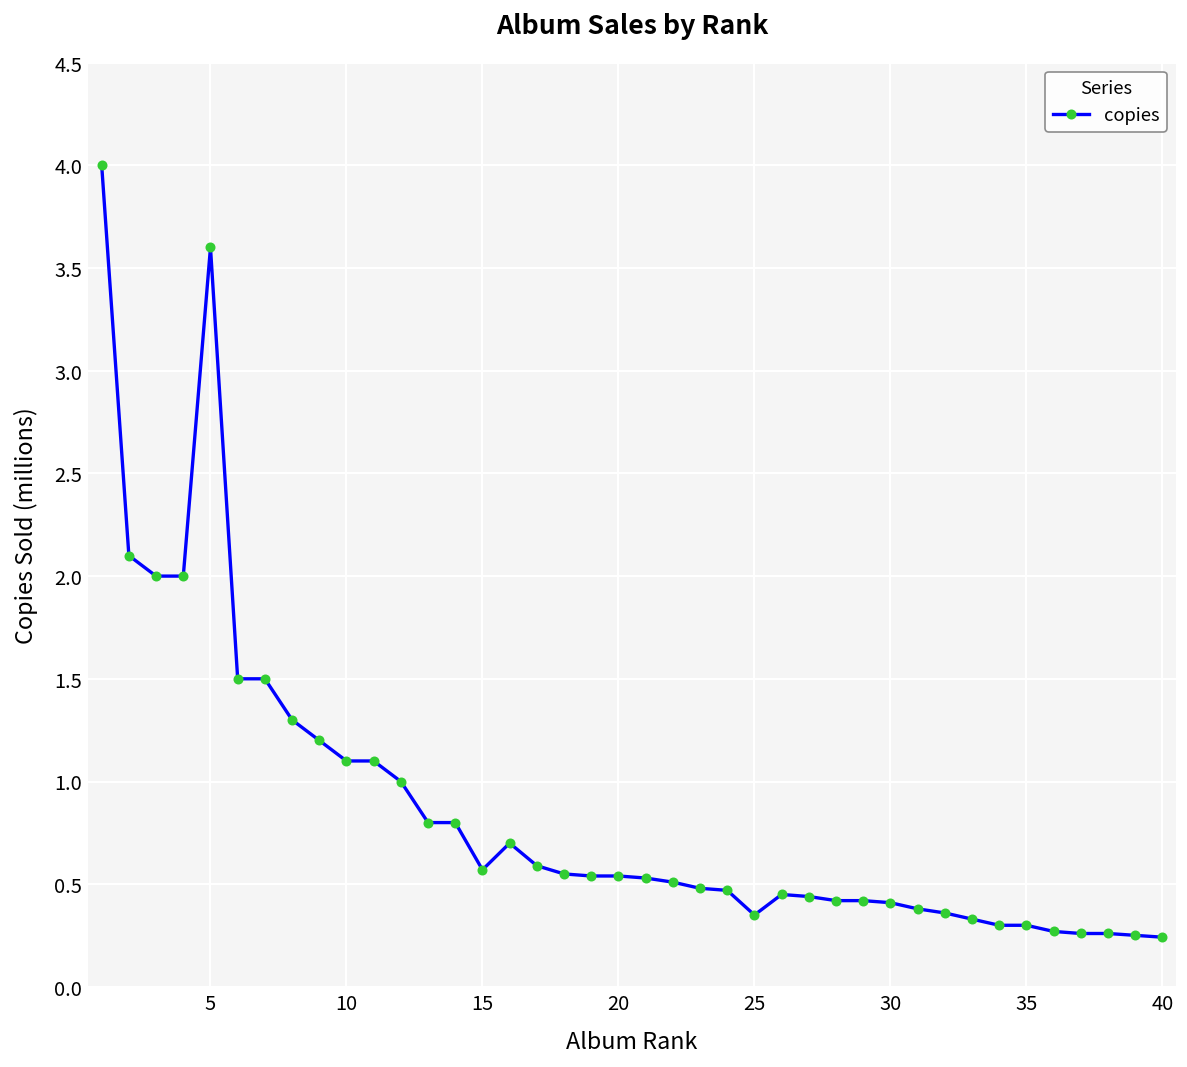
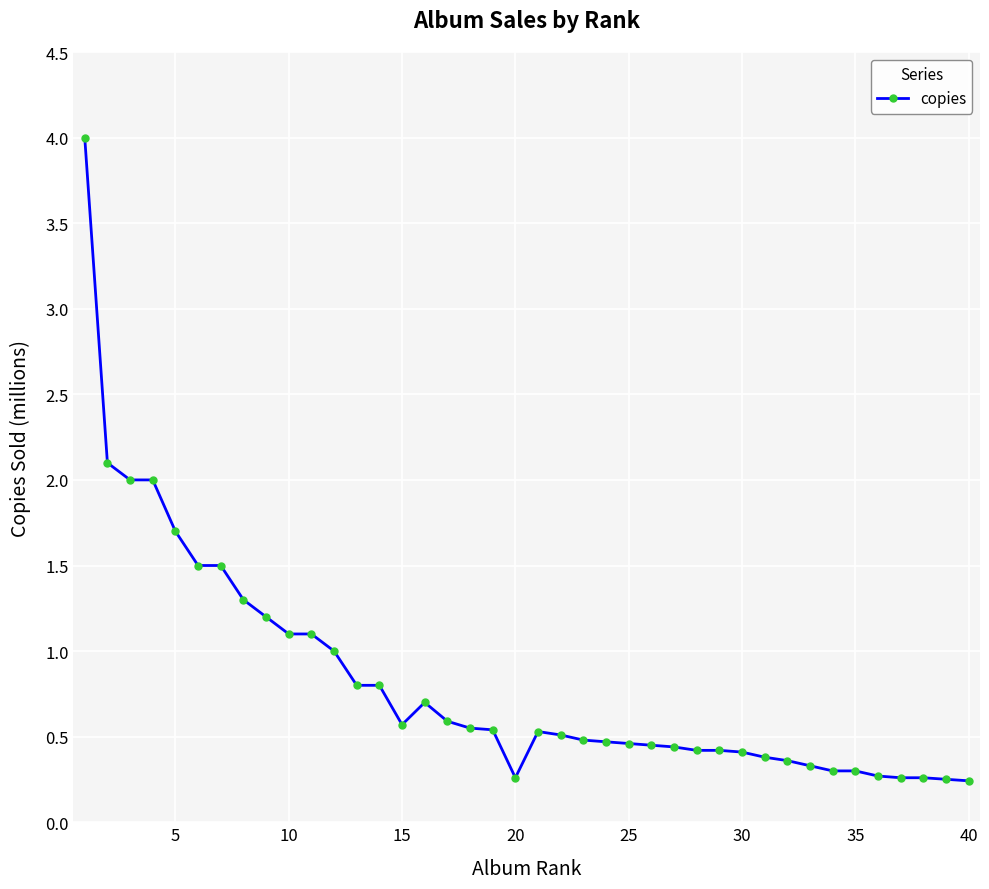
  {
-   "5": 3.6,
+   "5": 1.7,
    "10": 1.10,
    "15": 0.57,
-   "20": 0.54,
-   "25": 0.35,
+   "20": 0.26,
+   "25": 0.46,
    "30": 0.41,
    "35": 0.30,
    "40": 0.24
  }
